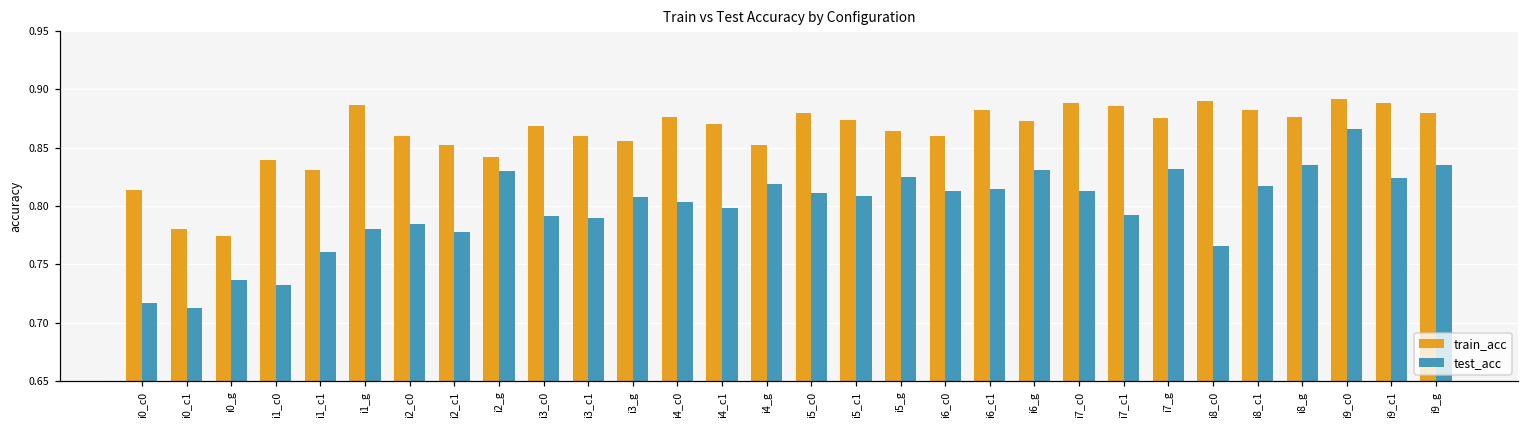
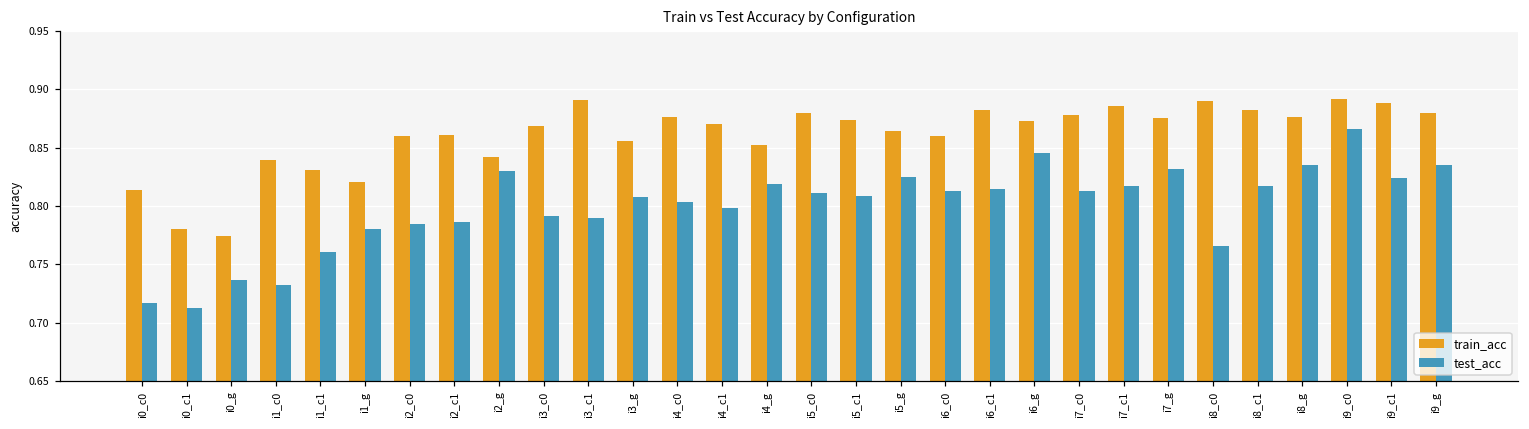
  {
    "train_acc": {
      "i0_c0": 0.814,
      "i0_c1": 0.781,
      "i0_g": 0.775,
      "i1_c0": 0.839,
      "i1_c1": 0.831,
-     "i1_g": 0.887,
+     "i1_g": 0.821,
      "i2_c0": 0.860,
-     "i2_c1": 0.852,
+     "i2_c1": 0.861,
      "i2_g": 0.842,
      "i3_c0": 0.869,
-     "i3_c1": 0.860,
+     "i3_c1": 0.891,
      "i3_g": 0.856,
      "i4_c0": 0.876,
      "i4_c1": 0.870,
      "i4_g": 0.852,
      "i5_c0": 0.880,
      "i5_c1": 0.874,
      "i5_g": 0.865,
      "i6_c0": 0.860,
      "i6_c1": 0.883,
      "i6_g": 0.873,
-     "i7_c0": 0.888,
+     "i7_c0": 0.878,
      "i7_c1": 0.885,
      "i7_g": 0.875,
      "i8_c0": 0.890,
      "i8_c1": 0.882,
      "i8_g": 0.877,
      "i9_c0": 0.892,
      "i9_c1": 0.888,
      "i9_g": 0.880
    },
    "test_acc": {
      "i0_c0": 0.717,
      "i0_c1": 0.712,
      "i0_g": 0.736,
      "i1_c0": 0.732,
      "i1_c1": 0.760,
      "i1_g": 0.781,
      "i2_c0": 0.785,
-     "i2_c1": 0.778,
+     "i2_c1": 0.786,
      "i2_g": 0.830,
      "i3_c0": 0.791,
      "i3_c1": 0.790,
      "i3_g": 0.808,
      "i4_c0": 0.804,
      "i4_c1": 0.798,
      "i4_g": 0.819,
      "i5_c0": 0.812,
      "i5_c1": 0.808,
      "i5_g": 0.825,
      "i6_c0": 0.813,
      "i6_c1": 0.815,
-     "i6_g": 0.831,
+     "i6_g": 0.846,
      "i7_c0": 0.813,
-     "i7_c1": 0.792,
+     "i7_c1": 0.817,
      "i7_g": 0.832,
      "i8_c0": 0.766,
      "i8_c1": 0.818,
      "i8_g": 0.835,
      "i9_c0": 0.866,
      "i9_c1": 0.824,
      "i9_g": 0.835
    }
  }
